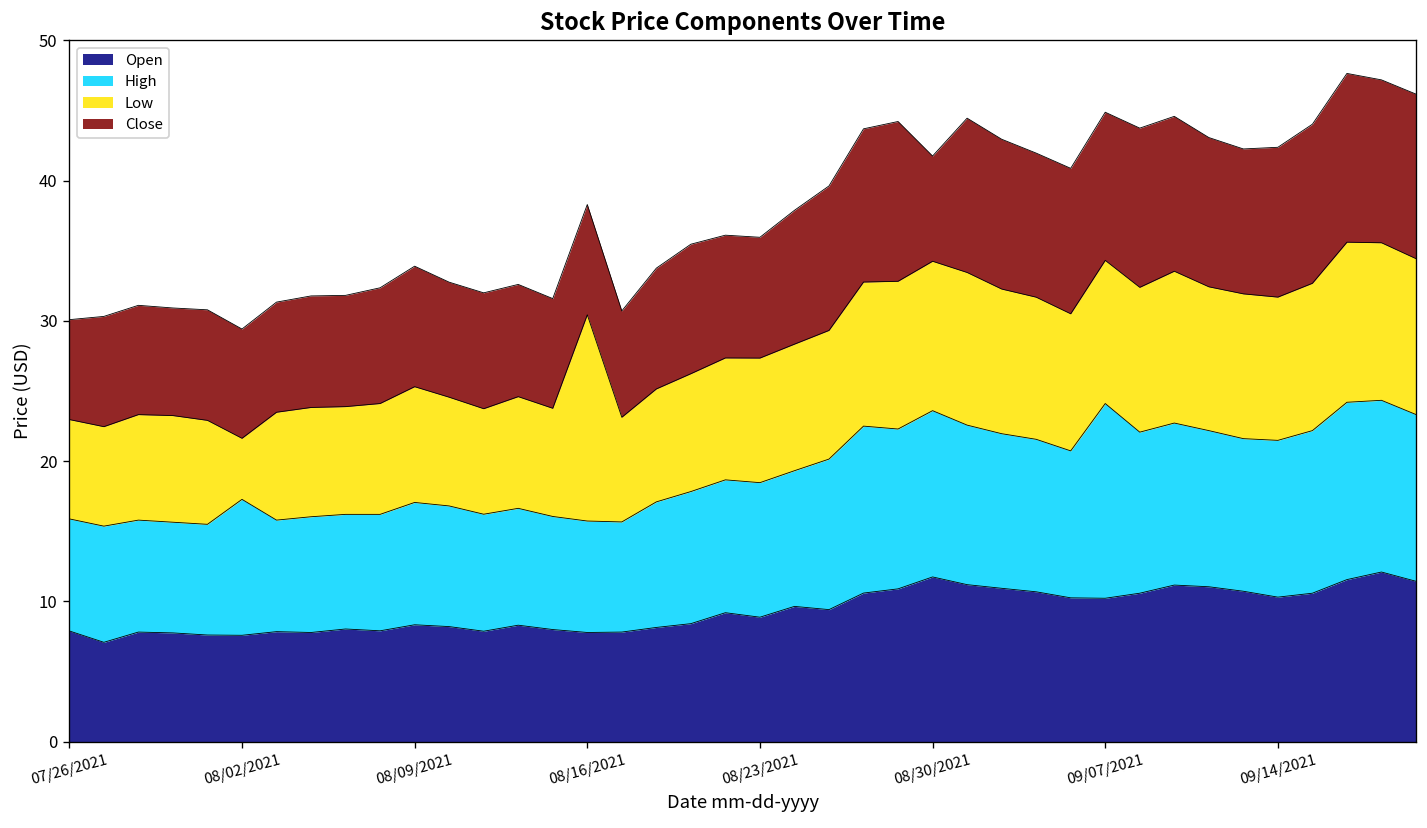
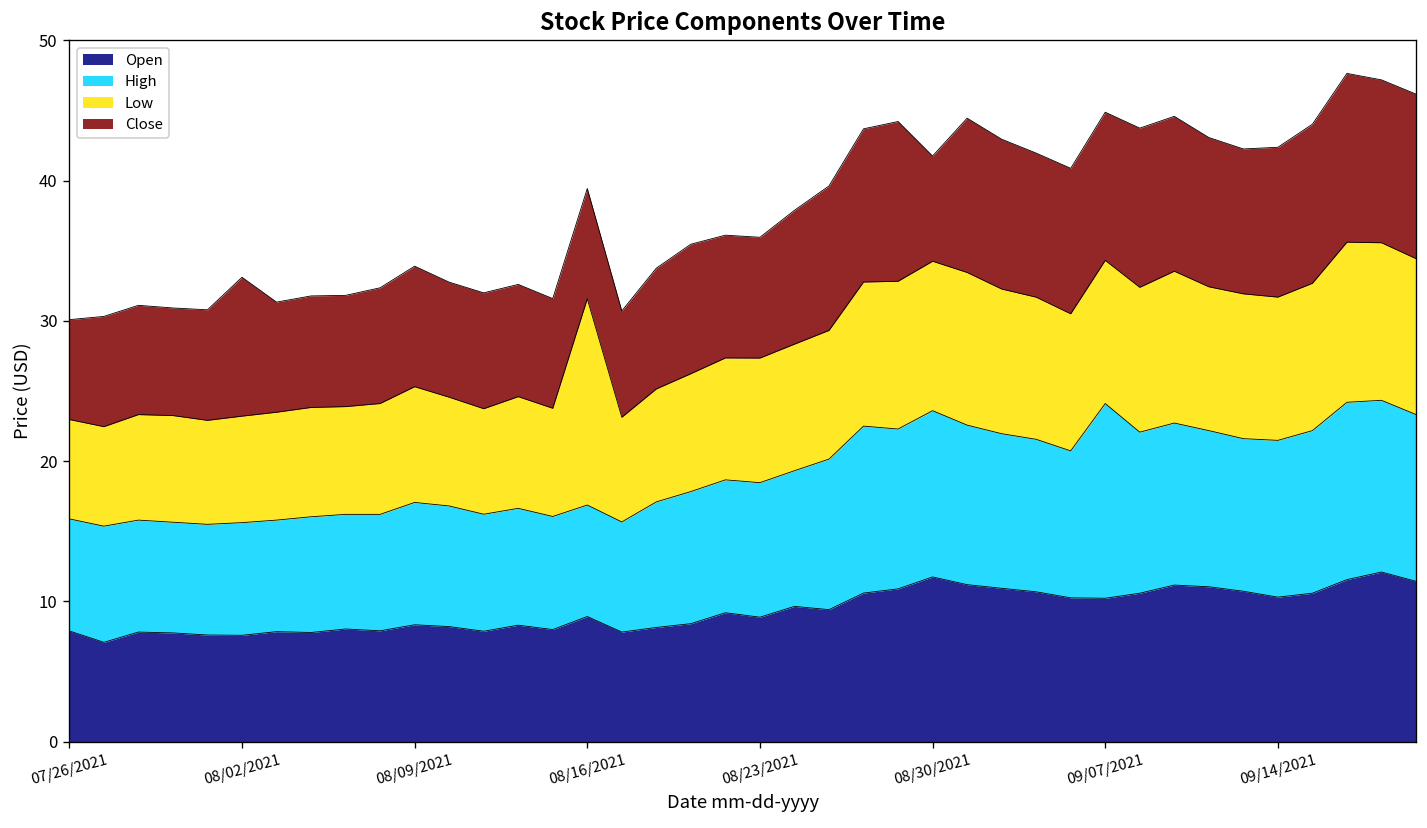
  {
    "Open": {
      "07/26/2021": 7.9,
      "08/02/2021": 7.6,
      "08/09/2021": 8.3,
-     "08/16/2021": 7.8,
+     "08/16/2021": 8.9,
      "08/23/2021": 8.9,
      "08/30/2021": 11.8,
      "09/07/2021": 10.2,
      "09/14/2021": 10.3
    },
    "High": {
      "07/26/2021": 8.0,
-     "08/02/2021": 9.7,
+     "08/02/2021": 8.0,
      "08/09/2021": 8.7,
      "08/16/2021": 7.9,
      "08/23/2021": 9.6,
      "08/30/2021": 11.9,
      "09/07/2021": 13.9,
      "09/14/2021": 11.2
    },
    "Low": {
      "07/26/2021": 7.1,
-     "08/02/2021": 4.4,
+     "08/02/2021": 7.6,
      "08/09/2021": 8.3,
      "08/16/2021": 14.7,
      "08/23/2021": 8.9,
      "08/30/2021": 10.6,
      "09/07/2021": 10.2,
      "09/14/2021": 10.2
    },
    "Close": {
      "07/26/2021": 7.1,
-     "08/02/2021": 7.8,
+     "08/02/2021": 9.9,
      "08/09/2021": 8.6,
      "08/16/2021": 7.9,
      "08/23/2021": 8.6,
      "08/30/2021": 7.5,
      "09/07/2021": 10.6,
      "09/14/2021": 10.7
    }
  }
